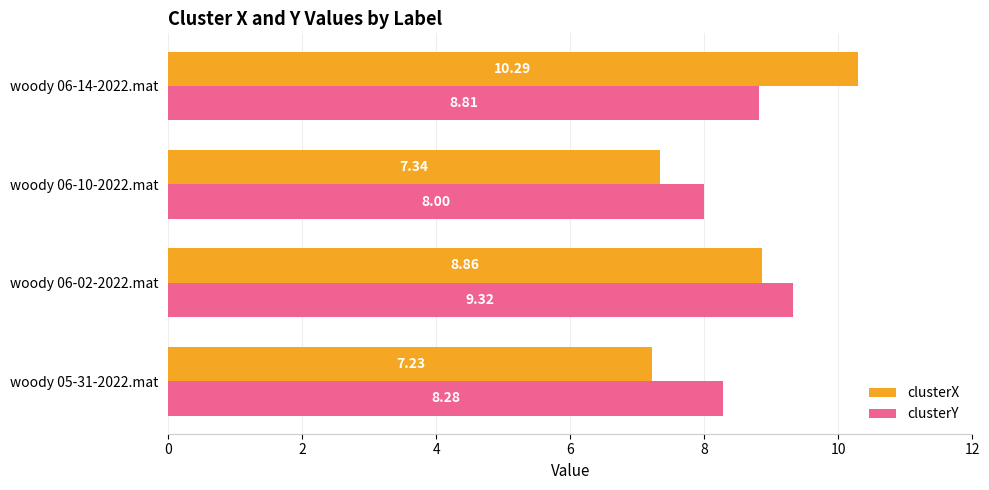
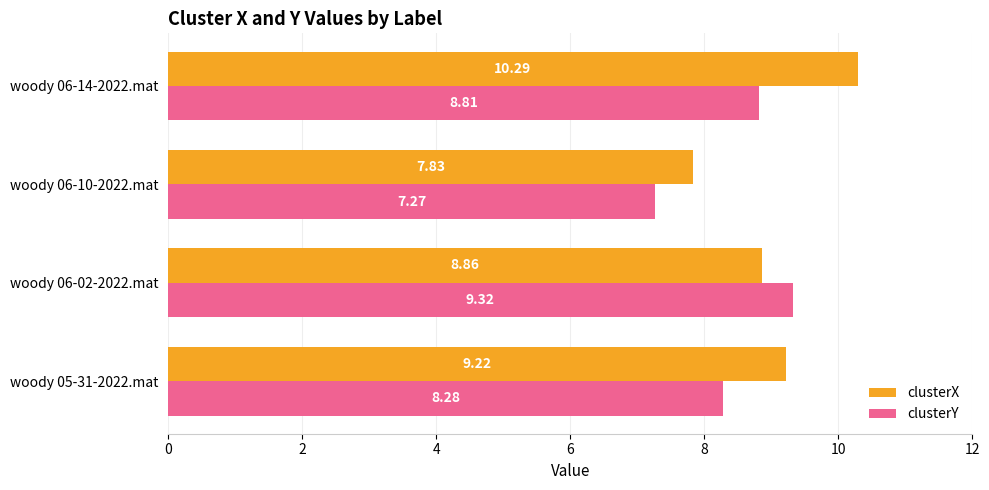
  {
    "clusterX": {
      "woody 06-14-2022.mat": 10.29,
-     "woody 06-10-2022.mat": 7.34,
+     "woody 06-10-2022.mat": 7.83,
      "woody 06-02-2022.mat": 8.86,
-     "woody 05-31-2022.mat": 7.23
+     "woody 05-31-2022.mat": 9.22
    },
    "clusterY": {
      "woody 06-14-2022.mat": 8.81,
-     "woody 06-10-2022.mat": 8.00,
+     "woody 06-10-2022.mat": 7.27,
      "woody 06-02-2022.mat": 9.32,
      "woody 05-31-2022.mat": 8.28
    }
  }
